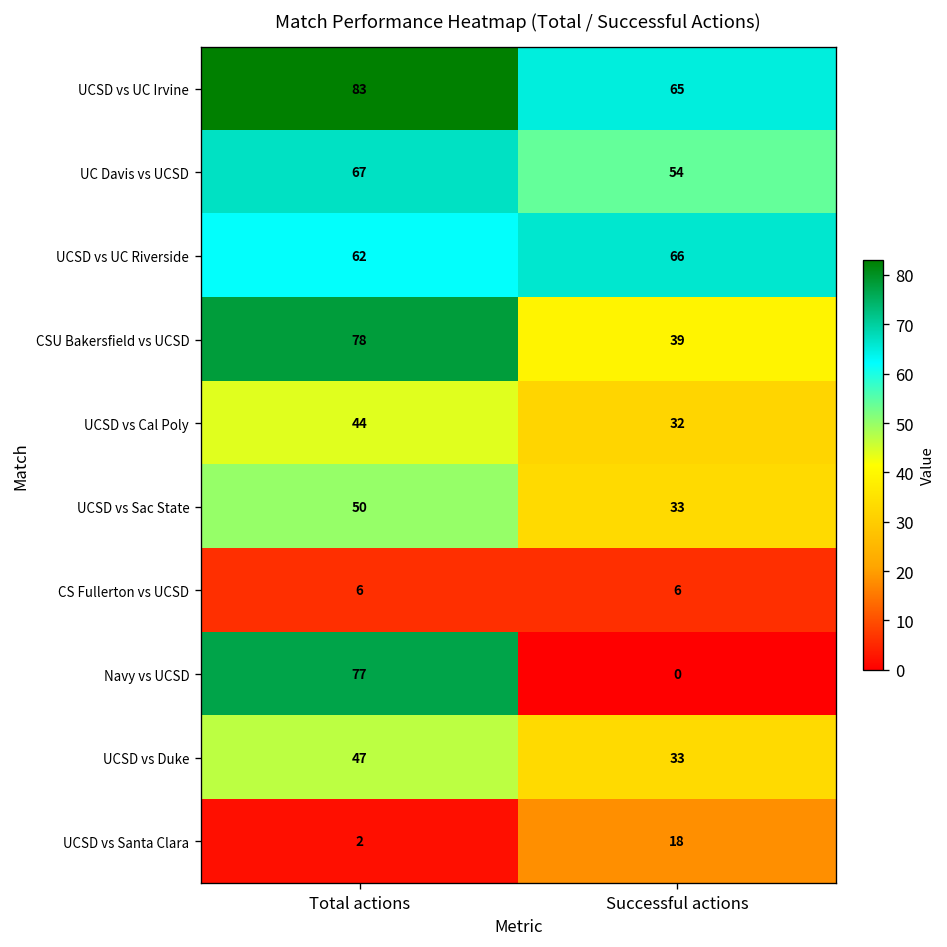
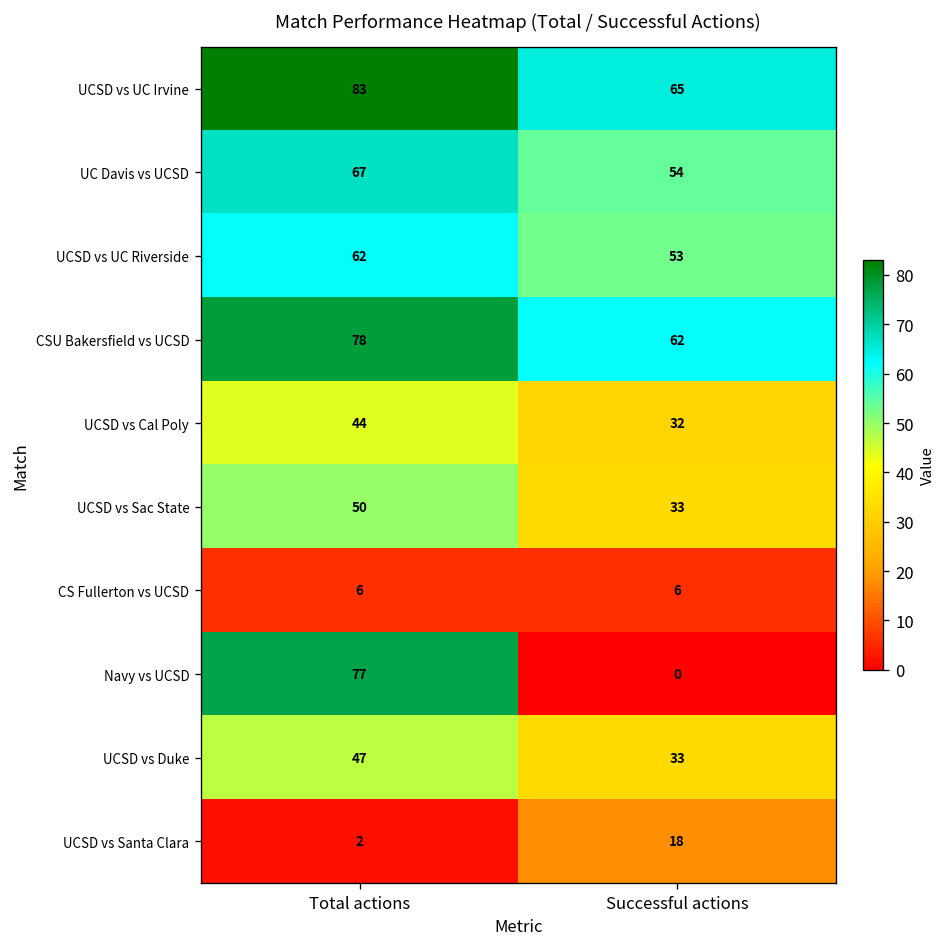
  {
    "UCSD vs UC Irvine": {
      "Total actions": 83,
      "Successful actions": 65
    },
    "UC Davis vs UCSD": {
      "Total actions": 67,
      "Successful actions": 54
    },
    "UCSD vs UC Riverside": {
      "Total actions": 62,
-     "Successful actions": 66
+     "Successful actions": 53
    },
    "CSU Bakersfield vs UCSD": {
      "Total actions": 78,
-     "Successful actions": 39
+     "Successful actions": 62
    },
    "UCSD vs Cal Poly": {
      "Total actions": 44,
      "Successful actions": 32
    },
    "UCSD vs Sac State": {
      "Total actions": 50,
      "Successful actions": 33
    },
    "CS Fullerton vs UCSD": {
      "Total actions": 6,
      "Successful actions": 6
    },
    "Navy vs UCSD": {
      "Total actions": 77,
      "Successful actions": 0
    },
    "UCSD vs Duke": {
      "Total actions": 47,
      "Successful actions": 33
    },
    "UCSD vs Santa Clara": {
      "Total actions": 2,
      "Successful actions": 18
    }
  }
